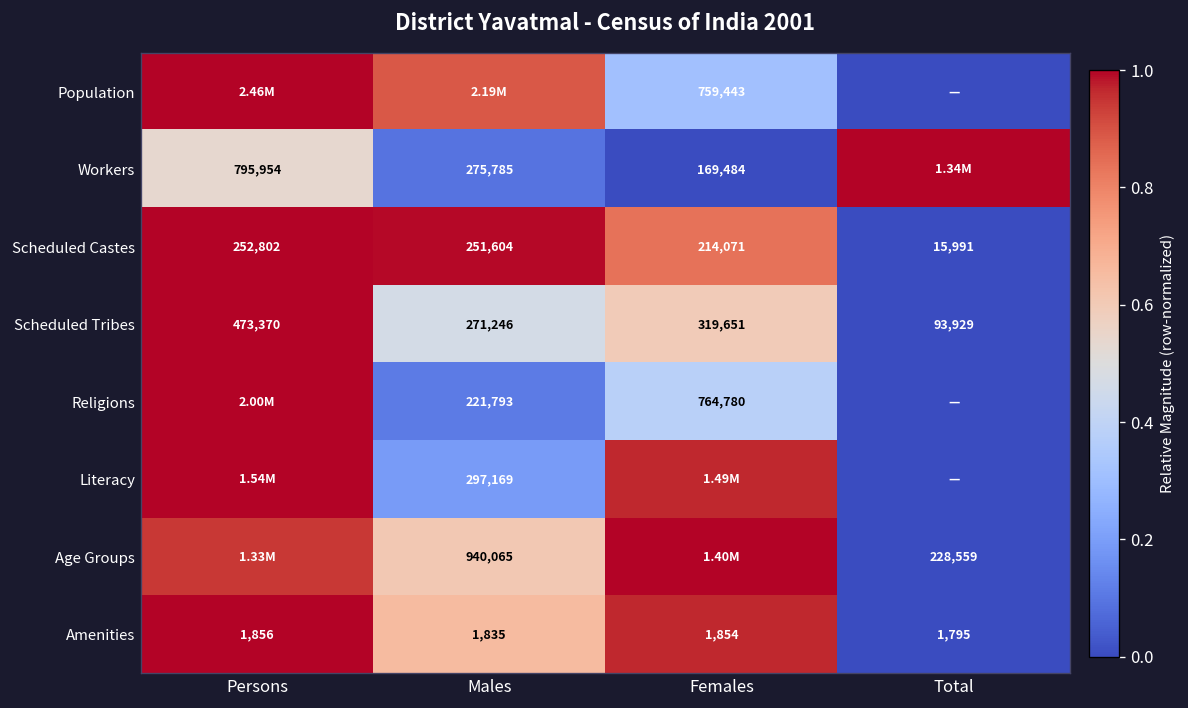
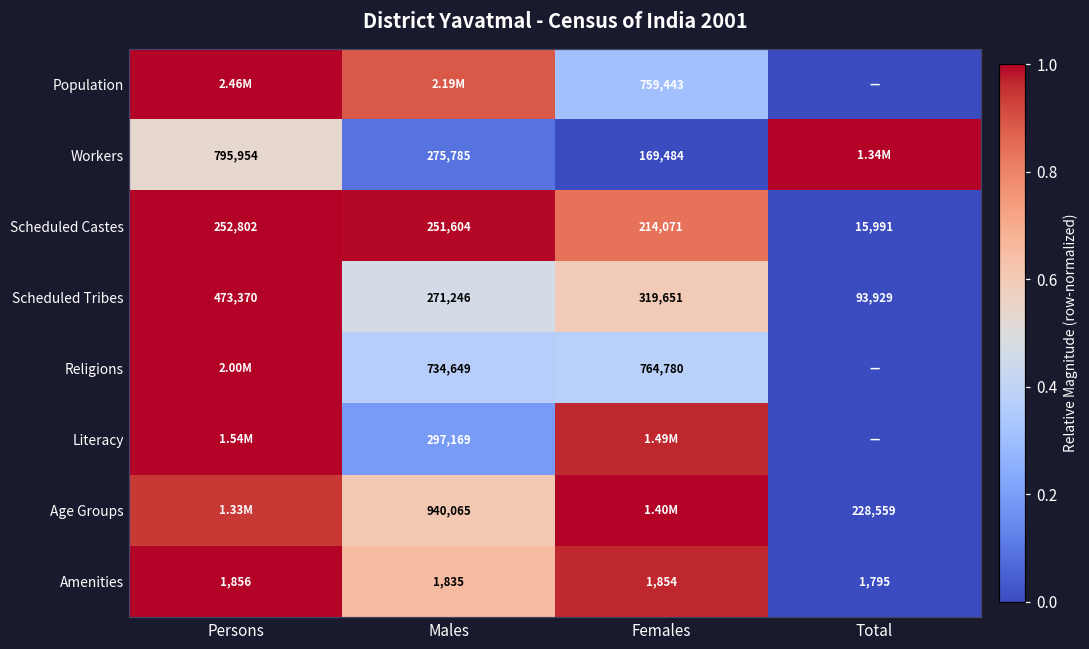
  {
    "Population": {
      "Persons": "2.46M",
      "Males": "2.19M",
      "Females": "759,443"
    },
    "Workers": {
      "Persons": "795,954",
      "Males": "275,785",
      "Females": "169,484",
      "Total": "1.34M"
    },
    "Scheduled Castes": {
      "Persons": "252,802",
      "Males": "251,604",
      "Females": "214,071",
      "Total": "15,991"
    },
    "Scheduled Tribes": {
      "Persons": "473,370",
      "Males": "271,246",
      "Females": "319,651",
      "Total": "93,929"
    },
    "Religions": {
      "Persons": "2.00M",
-     "Males": "221,793",
+     "Males": "734,649",
      "Females": "764,780"
    },
    "Literacy": {
      "Persons": "1.54M",
      "Males": "297,169",
      "Females": "1.49M"
    },
    "Age Groups": {
      "Persons": "1.33M",
      "Males": "940,065",
      "Females": "1.40M",
      "Total": "228,559"
    },
    "Amenities": {
      "Persons": "1,856",
      "Males": "1,835",
      "Females": "1,854",
      "Total": "1,795"
    }
  }
